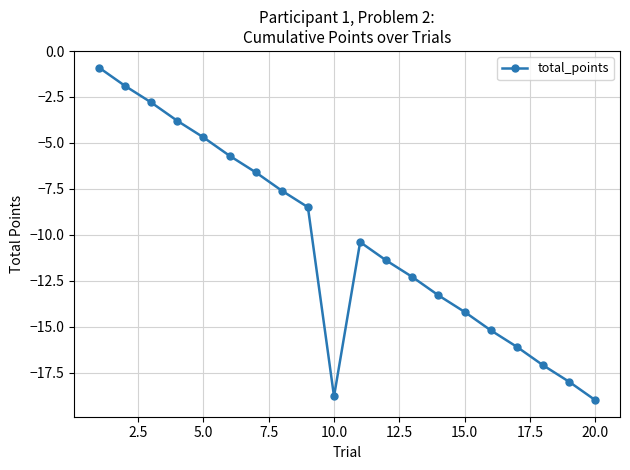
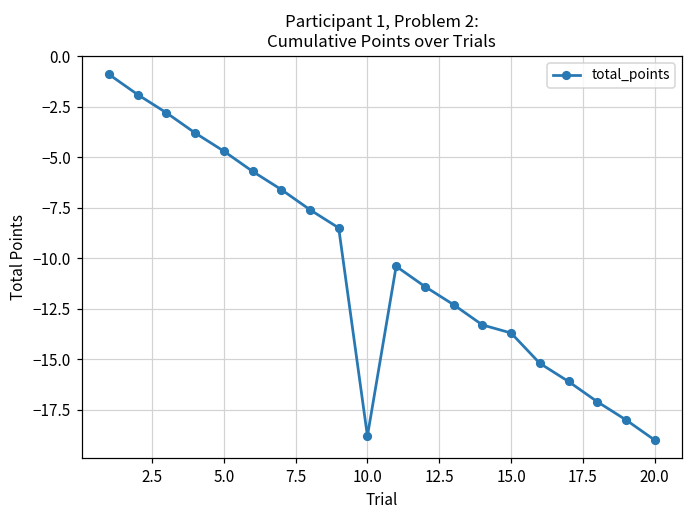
  {
    "5.0": -4.7,
    "10.0": -18.8,
-   "15.0": -14.2,
+   "15.0": -13.7,
    "20.0": -19.0
  }
